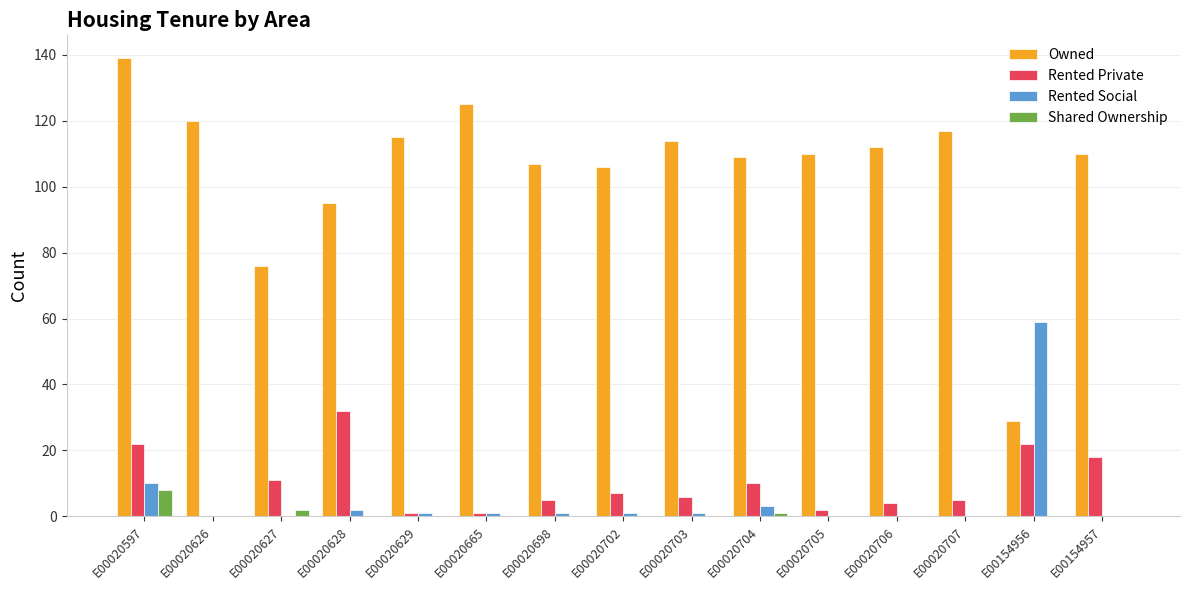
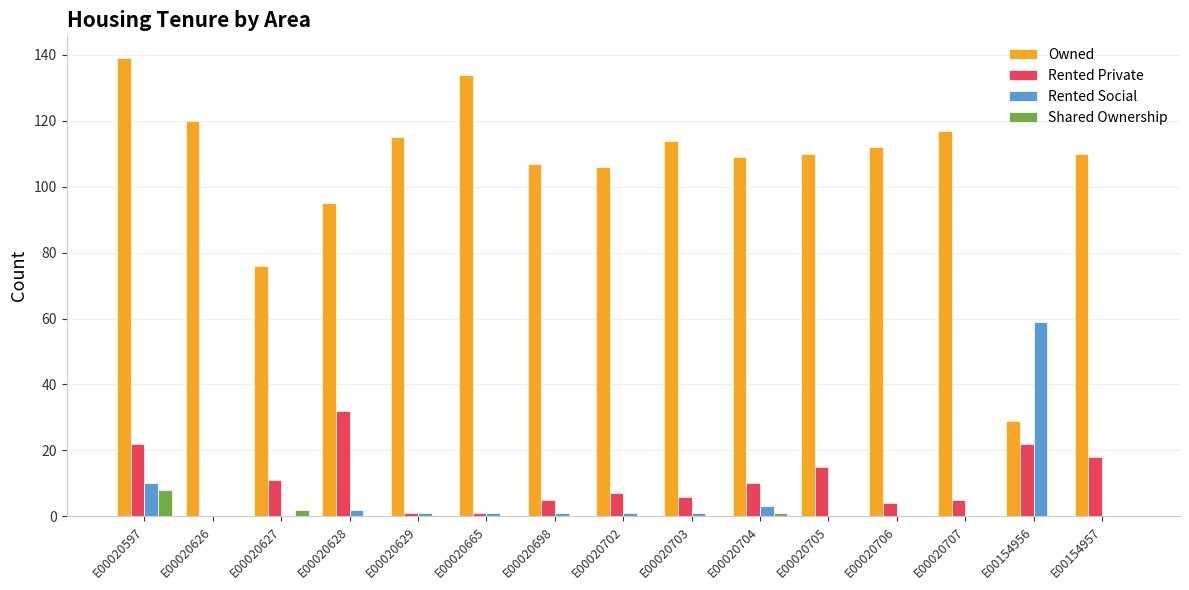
  {
    "Owned": {
      "E00020597": 139,
      "E00020626": 120,
      "E00020627": 76,
      "E00020628": 95,
      "E00020629": 115,
-     "E00020665": 125,
+     "E00020665": 134,
      "E00020698": 107,
      "E00020702": 106,
      "E00020703": 114,
      "E00020704": 109,
      "E00020705": 110,
      "E00020706": 112,
      "E00020707": 117,
      "E00154956": 29,
      "E00154957": 110
    },
    "Rented Private": {
      "E00020597": 22,
      "E00020626": 0,
      "E00020627": 11,
      "E00020628": 32,
      "E00020629": 1,
      "E00020665": 1,
      "E00020698": 5,
      "E00020702": 7,
      "E00020703": 6,
      "E00020704": 10,
-     "E00020705": 2,
+     "E00020705": 15,
      "E00020706": 4,
      "E00020707": 5,
      "E00154956": 22,
      "E00154957": 18
    },
    "Rented Social": {
      "E00020597": 10,
      "E00020626": 0,
      "E00020627": 0,
      "E00020628": 2,
      "E00020629": 1,
      "E00020665": 1,
      "E00020698": 1,
      "E00020702": 1,
      "E00020703": 1,
      "E00020704": 3,
      "E00020705": 0,
      "E00020706": 0,
      "E00020707": 0,
      "E00154956": 59,
      "E00154957": 0
    },
    "Shared Ownership": {
      "E00020597": 8,
      "E00020626": 0,
      "E00020627": 2,
      "E00020628": 0,
      "E00020629": 0,
      "E00020665": 0,
      "E00020698": 0,
      "E00020702": 0,
      "E00020703": 0,
      "E00020704": 1,
      "E00020705": 0,
      "E00020706": 0,
      "E00020707": 0,
      "E00154956": 0,
      "E00154957": 0
    }
  }
